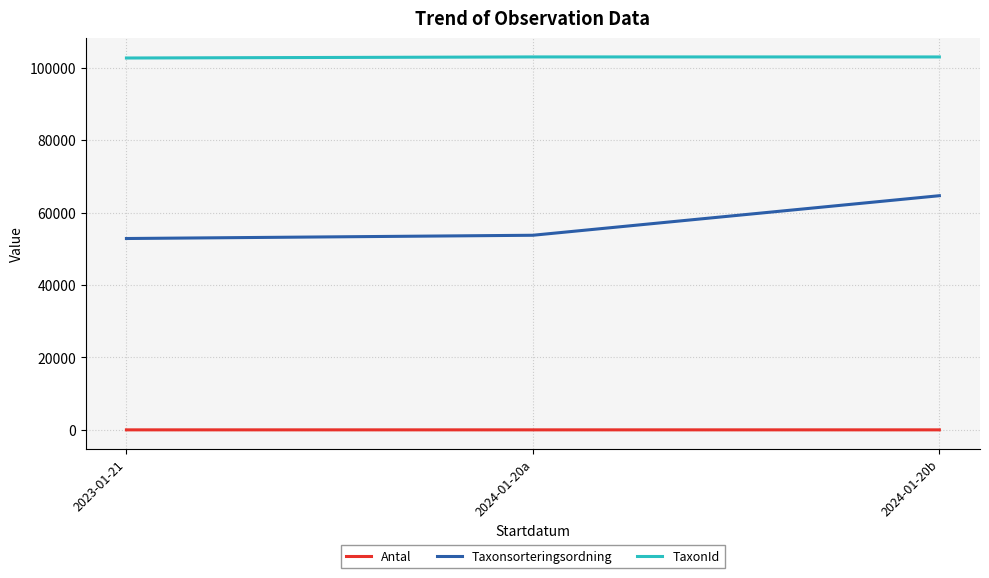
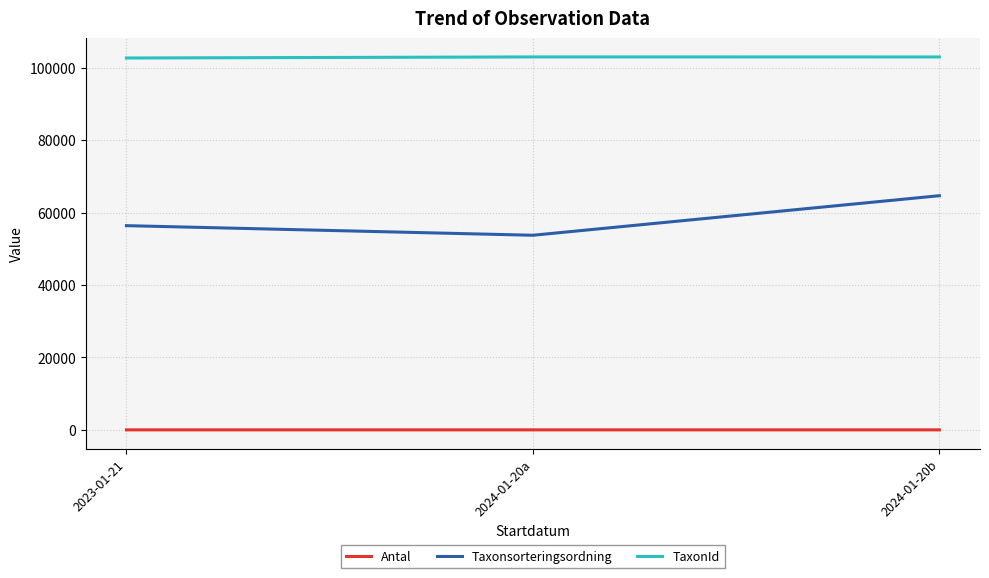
  {
    "Antal": {
      "2023-01-21": 0,
      "2024-01-20a": 0,
      "2024-01-20b": 0
    },
    "Taxonsorteringsordning": {
-     "2023-01-21": 53000,
+     "2023-01-21": 56000,
      "2024-01-20a": 54000,
      "2024-01-20b": 65000
    },
    "TaxonId": {
      "2023-01-21": 103000,
      "2024-01-20a": 103000,
      "2024-01-20b": 103000
    }
  }
